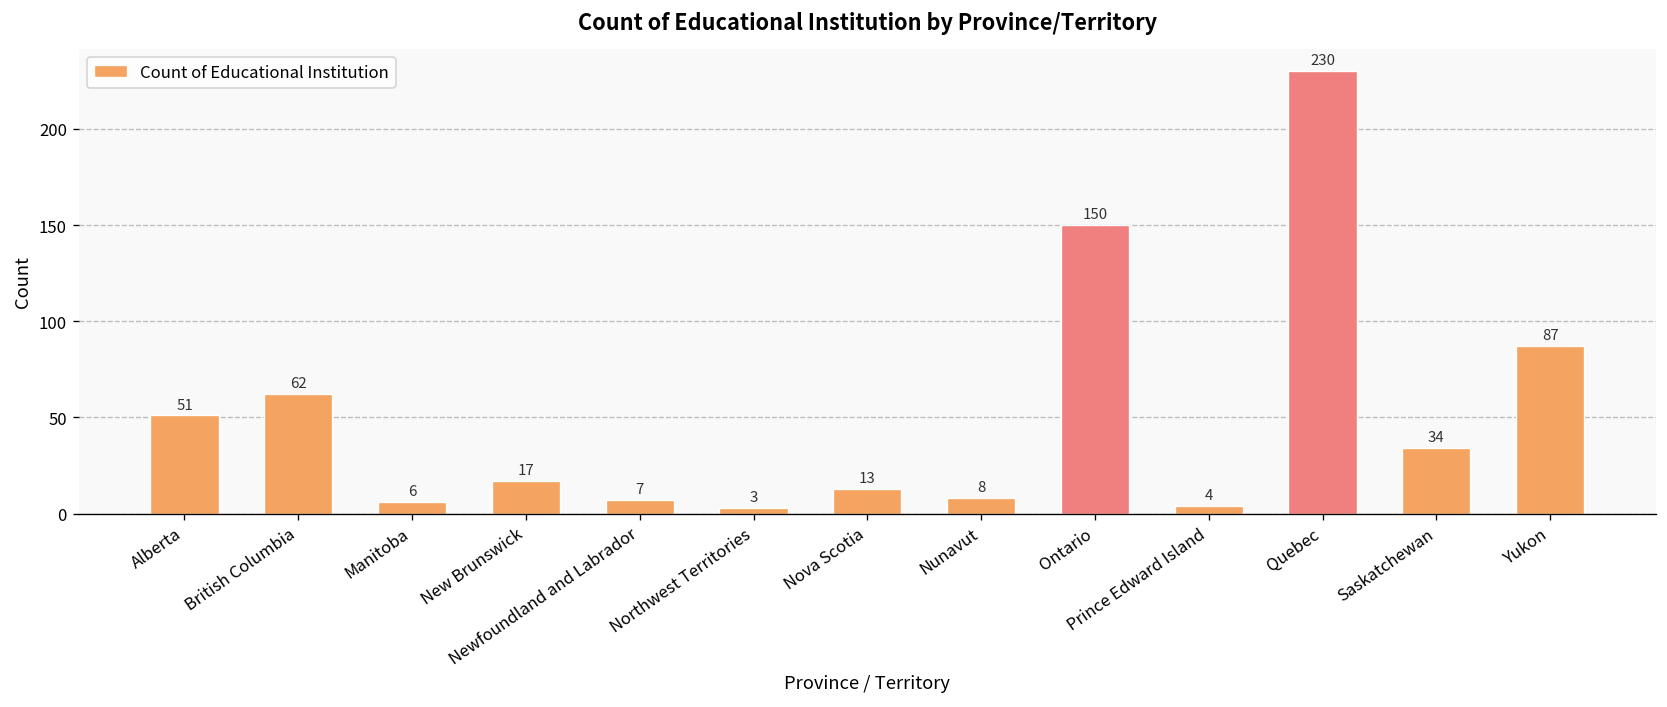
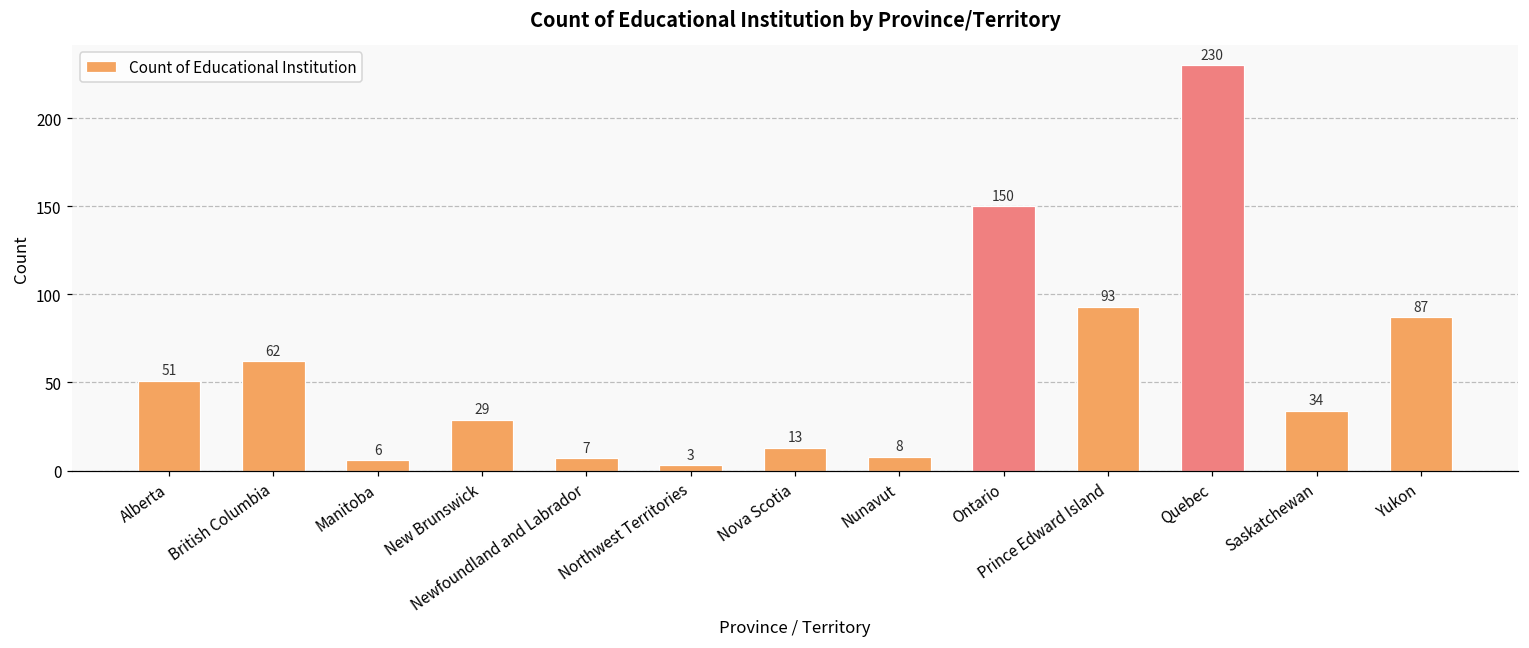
  {
    "Alberta": 51,
    "British Columbia": 62,
    "Manitoba": 6,
-   "New Brunswick": 17,
+   "New Brunswick": 29,
    "Newfoundland and Labrador": 7,
    "Northwest Territories": 3,
    "Nova Scotia": 13,
    "Nunavut": 8,
    "Ontario": 150,
-   "Prince Edward Island": 4,
+   "Prince Edward Island": 93,
    "Quebec": 230,
    "Saskatchewan": 34,
    "Yukon": 87
  }
